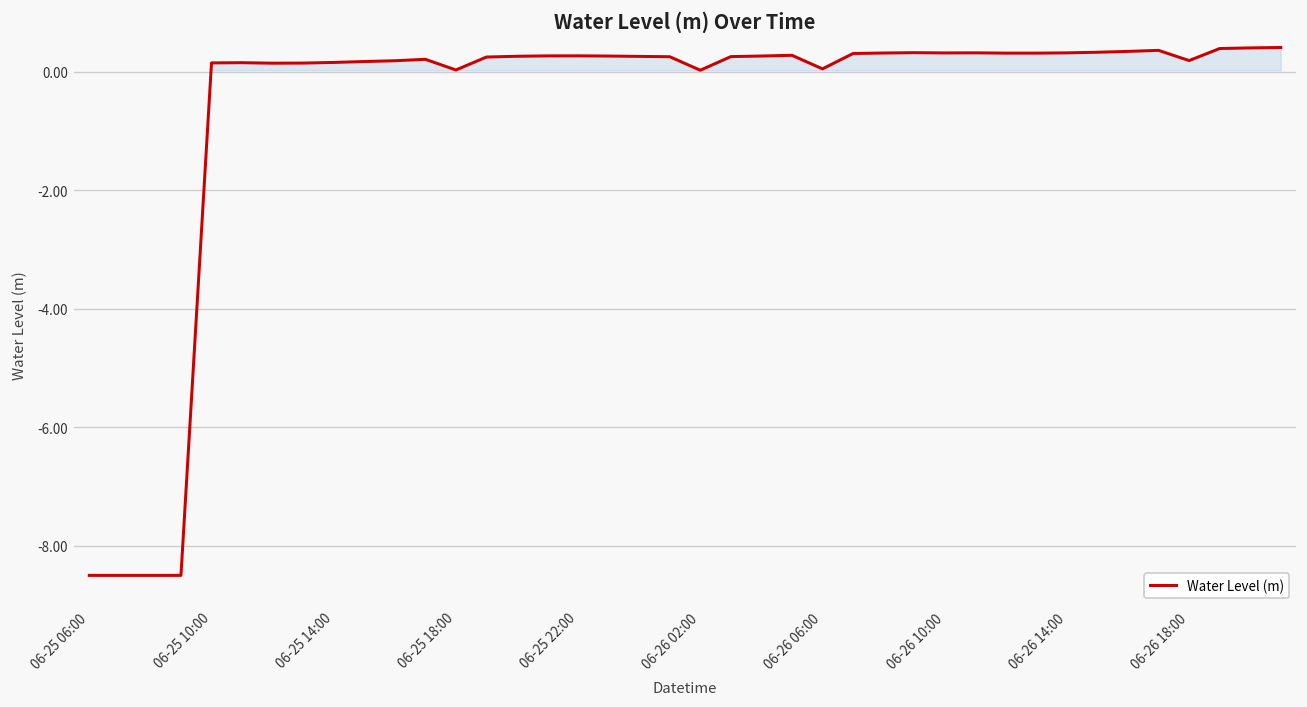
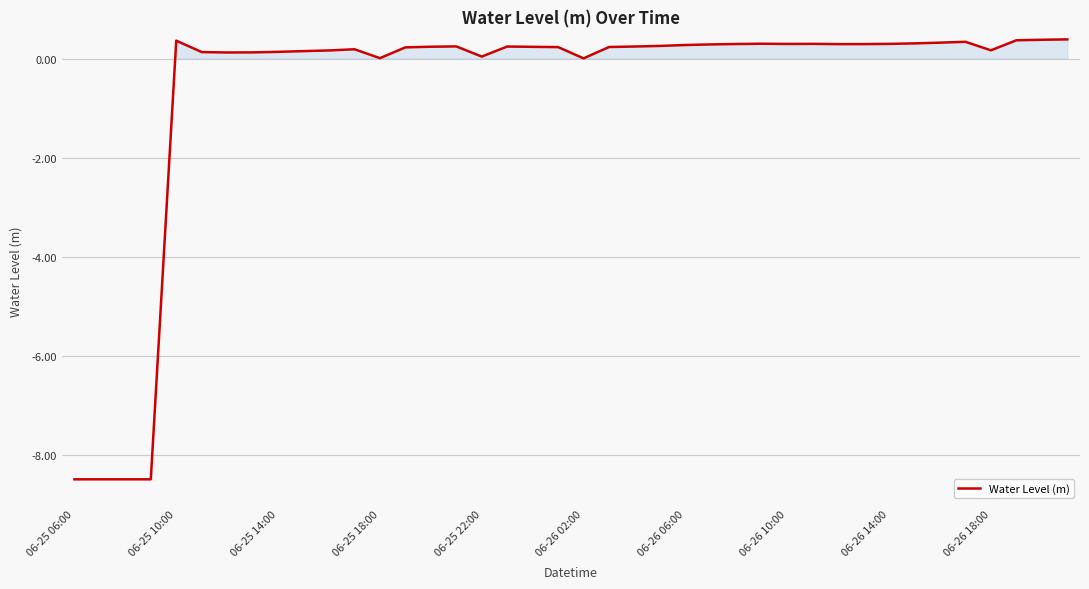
  {
    "Water Level (m)": {
      "06-25 06:00": -8.5,
-     "06-25 10:00": 0.1,
-     "06-25 22:00": 0.3,
-     "06-26 06:00": 0.0
+     "06-25 10:00": 0.4,
+     "06-25 22:00": 0.1,
+     "06-26 06:00": 0.3
    }
  }
